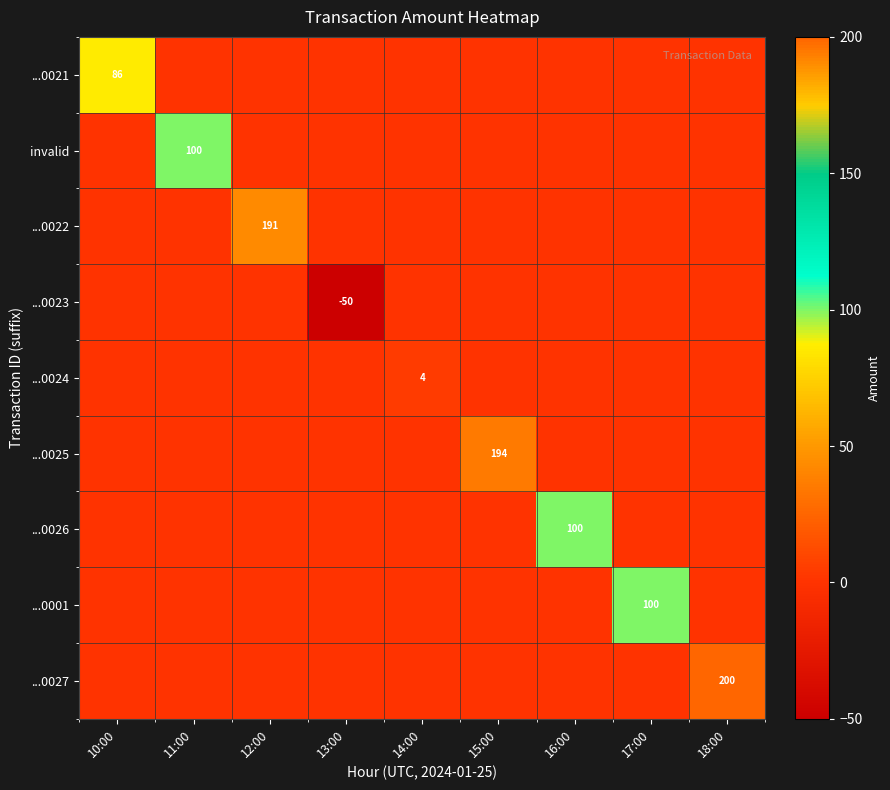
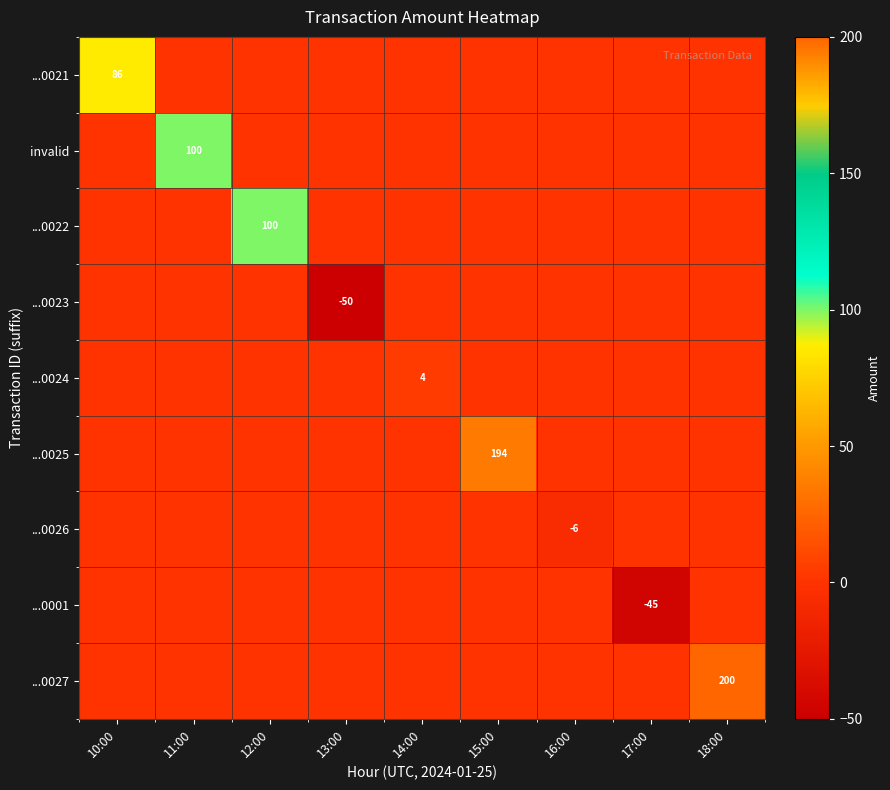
  {
    "...0021": {
      "10:00": 86
    },
    "invalid": {
      "11:00": 100
    },
    "...0022": {
-     "12:00": 191
+     "12:00": 100
    },
    "...0023": {
      "13:00": -50
    },
    "...0024": {
      "14:00": 4
    },
    "...0025": {
      "15:00": 194
    },
    "...0026": {
-     "16:00": 100
+     "16:00": -6
    },
    "...0001": {
-     "17:00": 100
+     "17:00": -45
    },
    "...0027": {
      "18:00": 200
    }
  }
